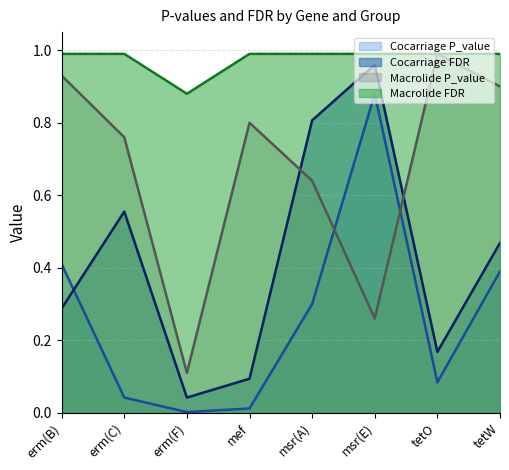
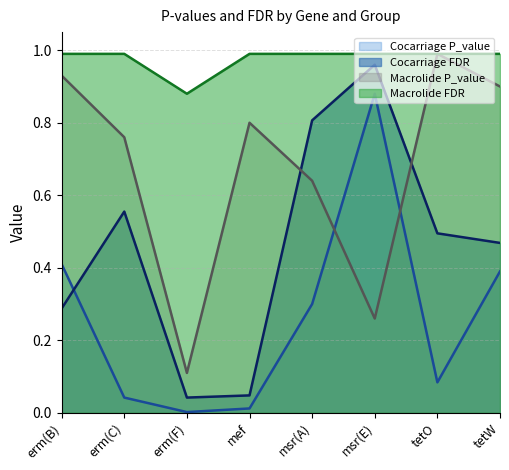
  {
    "Cocarriage FDR": {
      "erm(B)": 0.29,
      "erm(C)": 0.56,
      "erm(F)": 0.04,
-     "mef": 0.09,
+     "mef": 0.05,
      "msr(A)": 0.81,
-     "tetO": 0.17,
+     "tetO": 0.50,
      "tetW": 0.47
    },
    "Macrolide FDR": {
      "erm(B)": 0.99,
      "erm(C)": 0.99,
      "erm(F)": 0.88,
      "mef": 0.99,
      "msr(A)": 0.99,
      "tetW": 0.99
    }
  }
